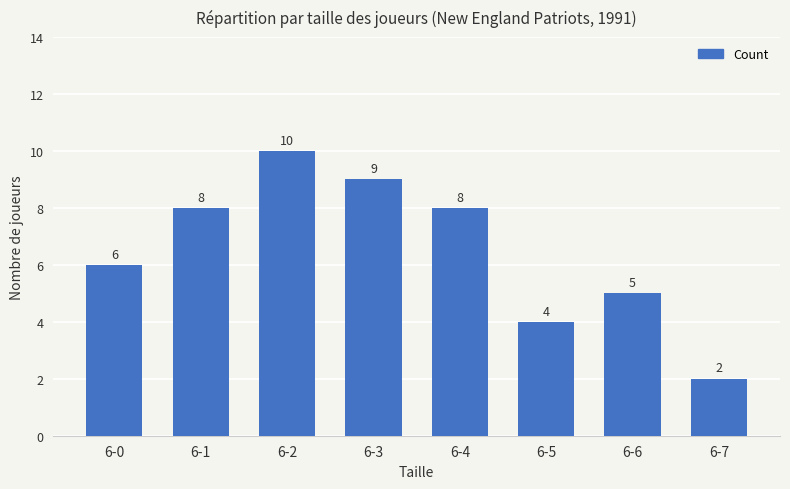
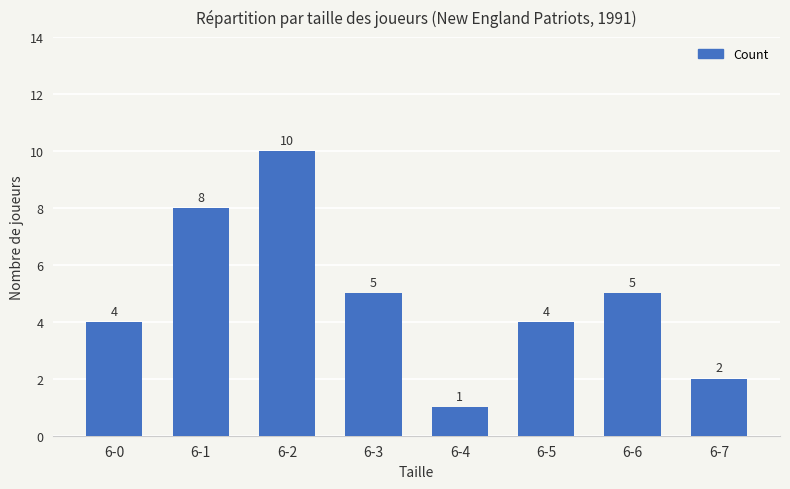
  {
-   "6-0": 6,
+   "6-0": 4,
    "6-1": 8,
    "6-2": 10,
-   "6-3": 9,
-   "6-4": 8,
+   "6-3": 5,
+   "6-4": 1,
    "6-5": 4,
    "6-6": 5,
    "6-7": 2
  }
